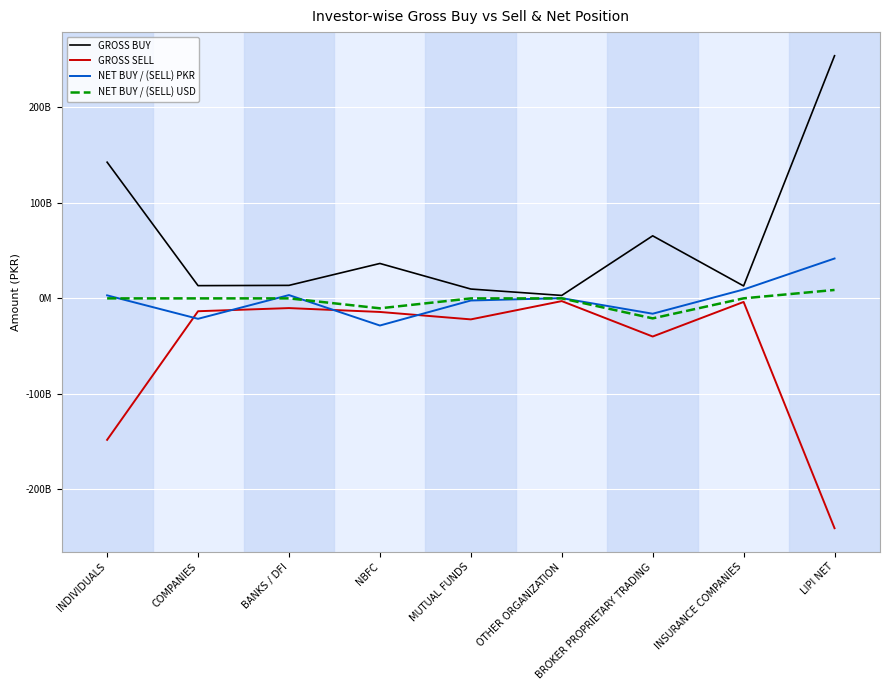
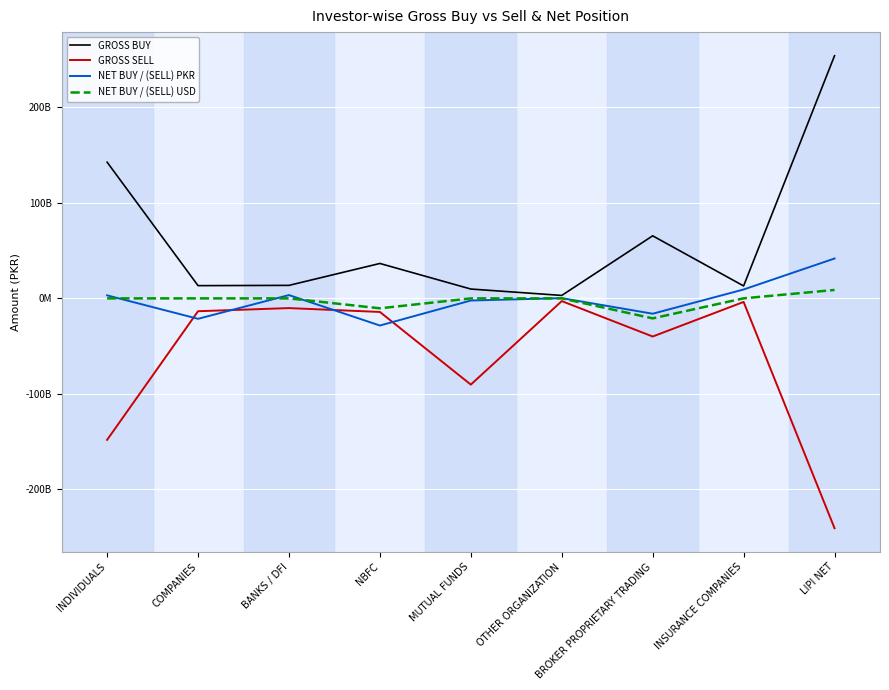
  {
    "GROSS BUY": {
      "INDIVIDUALS": 140000000000,
      "COMPANIES": 10000000000,
      "BANKS / DFI": 10000000000,
      "NBFC": 40000000000,
      "MUTUAL FUNDS": 10000000000,
      "OTHER ORGANIZATION": 0,
      "BROKER PROPRIETARY TRADING": 70000000000,
      "INSURANCE COMPANIES": 10000000000,
      "LIPI NET": 250000000000
    },
    "GROSS SELL": {
      "INDIVIDUALS": -150000000000,
      "COMPANIES": -10000000000,
      "BANKS / DFI": -10000000000,
      "NBFC": -10000000000,
-     "MUTUAL FUNDS": -20000000000,
+     "MUTUAL FUNDS": -90000000000,
      "OTHER ORGANIZATION": 0,
      "BROKER PROPRIETARY TRADING": -40000000000,
      "INSURANCE COMPANIES": 0,
      "LIPI NET": -240000000000
    },
    "NET BUY / (SELL) PKR": {
      "INDIVIDUALS": 0,
      "COMPANIES": -20000000000,
      "BANKS / DFI": 0,
      "NBFC": -30000000000,
      "BROKER PROPRIETARY TRADING": -20000000000,
      "INSURANCE COMPANIES": 10000000000,
      "LIPI NET": 40000000000
    },
    "NET BUY / (SELL) USD": {
      "INDIVIDUALS": 0,
      "COMPANIES": 0,
      "BANKS / DFI": 0,
      "NBFC": -10000000000,
      "BROKER PROPRIETARY TRADING": -20000000000,
      "INSURANCE COMPANIES": 0,
      "LIPI NET": 10000000000
    }
  }
